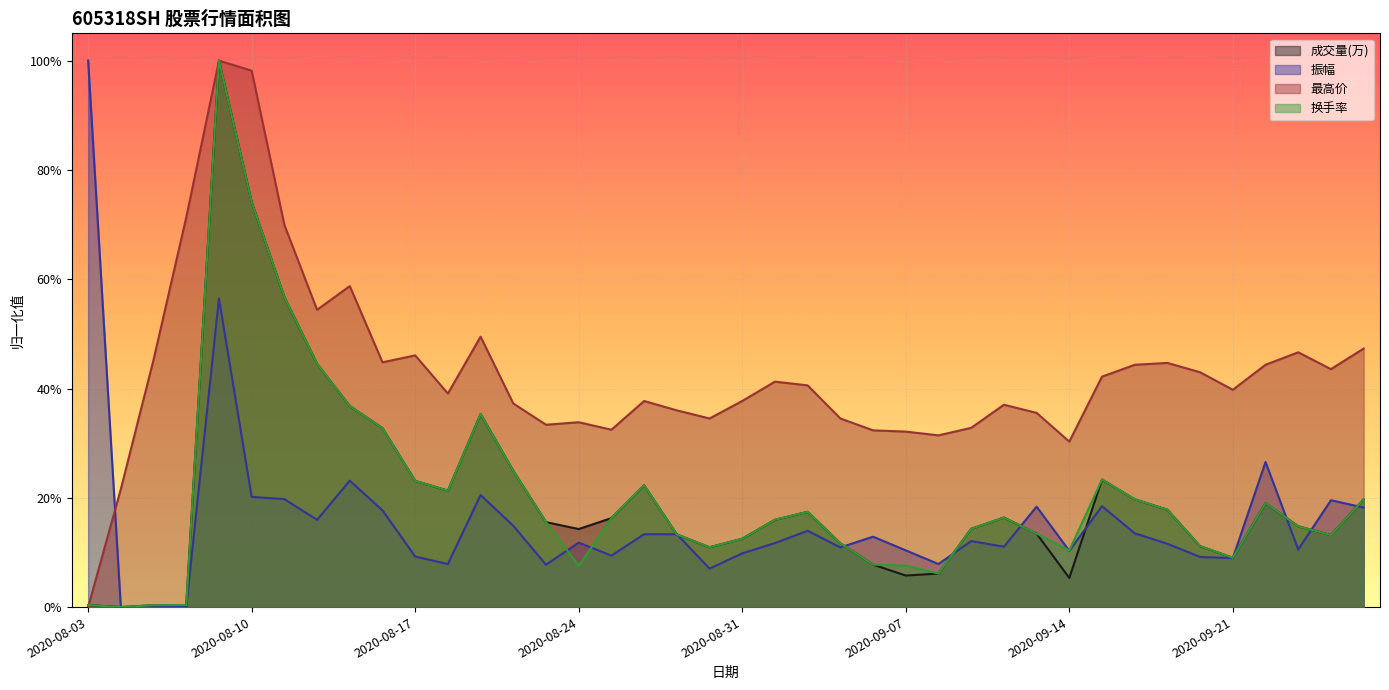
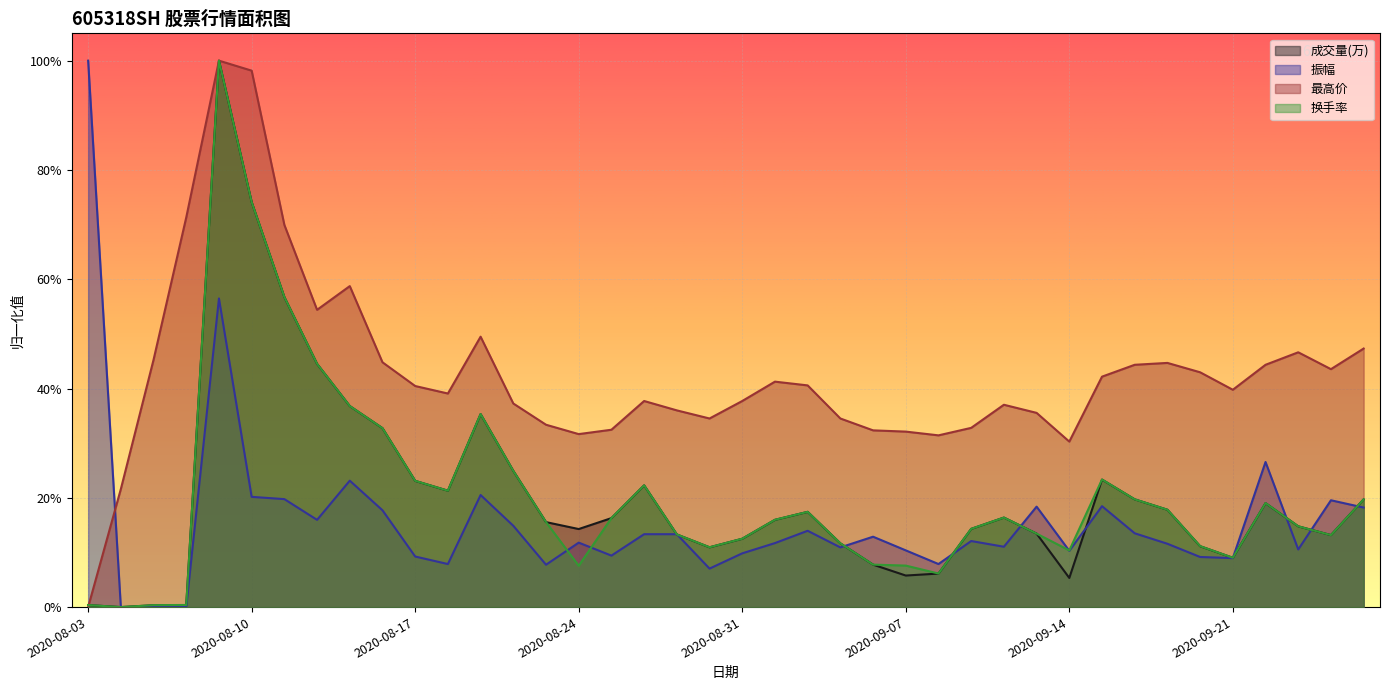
  {
    "成交量(万)": {
      "2020-08-24": "14%",
      "2020-09-07": "6%",
      "2020-09-14": "5%"
    },
    "振幅": {
      "2020-08-03": "100%",
      "2020-08-10": "20%",
      "2020-08-17": "9%",
      "2020-08-24": "12%",
      "2020-08-31": "10%",
      "2020-09-07": "10%"
    },
    "最高价": {
      "2020-08-10": "98%",
-     "2020-08-17": "46%",
-     "2020-08-24": "34%",
+     "2020-08-17": "40%",
+     "2020-08-24": "32%",
      "2020-08-31": "38%",
      "2020-09-07": "32%",
      "2020-09-14": "30%",
      "2020-09-21": "40%"
    },
    "换手率": {
      "2020-08-24": "8%",
      "2020-09-07": "8%"
    }
  }
